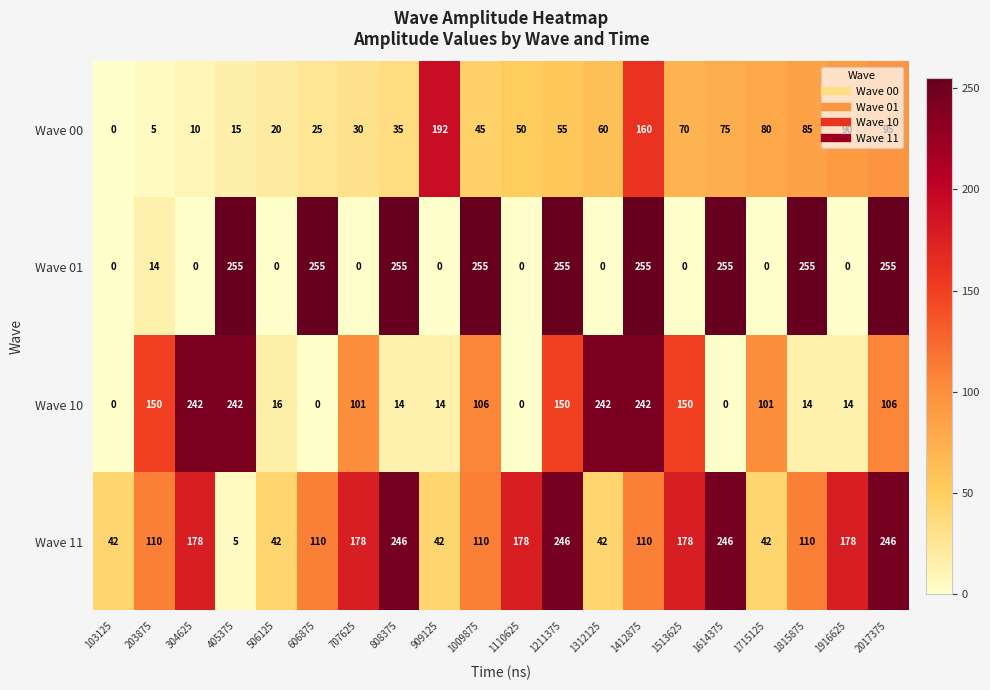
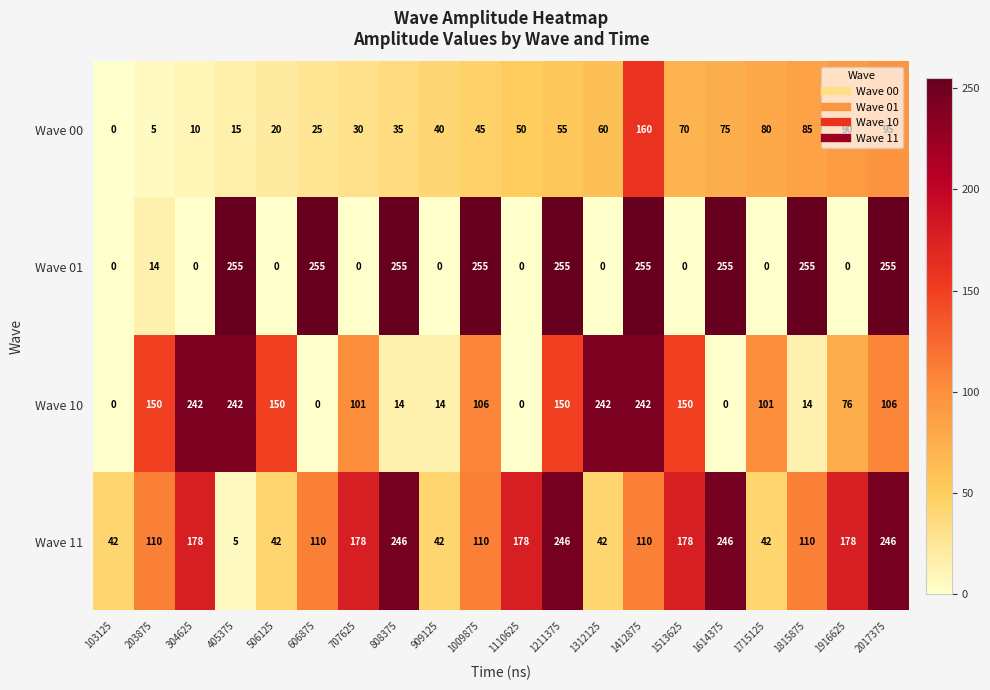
  {
    "Wave 00": {
      "103125": 0,
      "203875": 5,
      "304625": 10,
      "405375": 15,
      "506125": 20,
      "606875": 25,
      "707625": 30,
      "808375": 35,
-     "909125": 192,
+     "909125": 40,
      "1009875": 45,
      "1110625": 50,
      "1211375": 55,
      "1312125": 60,
      "1412875": 160,
      "1513625": 70,
      "1614375": 75,
      "1715125": 80,
      "1815875": 85
    },
    "Wave 01": {
      "103125": 0,
      "203875": 14,
      "304625": 0,
      "405375": 255,
      "506125": 0,
      "606875": 255,
      "707625": 0,
      "808375": 255,
      "909125": 0,
      "1009875": 255,
      "1110625": 0,
      "1211375": 255,
      "1312125": 0,
      "1412875": 255,
      "1513625": 0,
      "1614375": 255,
      "1715125": 0,
      "1815875": 255,
      "1916625": 0,
      "2017375": 255
    },
    "Wave 10": {
      "103125": 0,
      "203875": 150,
      "304625": 242,
      "405375": 242,
-     "506125": 16,
+     "506125": 150,
      "606875": 0,
      "707625": 101,
      "808375": 14,
      "909125": 14,
      "1009875": 106,
      "1110625": 0,
      "1211375": 150,
      "1312125": 242,
      "1412875": 242,
      "1513625": 150,
      "1614375": 0,
      "1715125": 101,
      "1815875": 14,
-     "1916625": 14,
+     "1916625": 76,
      "2017375": 106
    },
    "Wave 11": {
      "103125": 42,
      "203875": 110,
      "304625": 178,
      "405375": 5,
      "506125": 42,
      "606875": 110,
      "707625": 178,
      "808375": 246,
      "909125": 42,
      "1009875": 110,
      "1110625": 178,
      "1211375": 246,
      "1312125": 42,
      "1412875": 110,
      "1513625": 178,
      "1614375": 246,
      "1715125": 42,
      "1815875": 110,
      "1916625": 178,
      "2017375": 246
    }
  }
